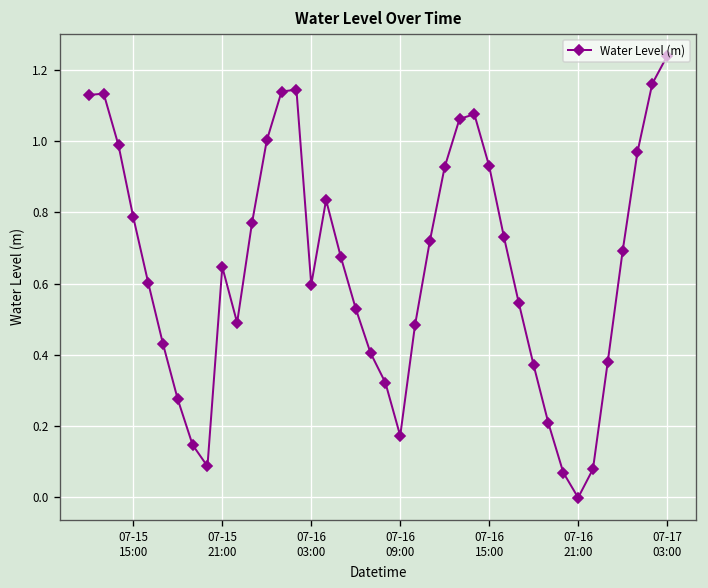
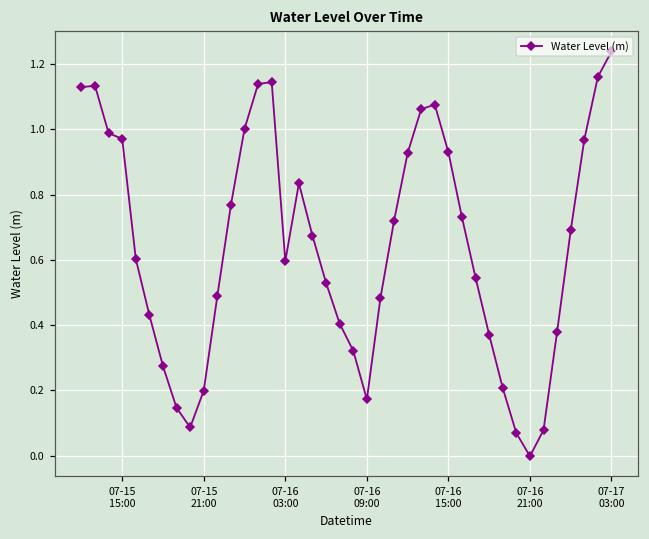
  {
-   "07-15 15:00": 0.79,
-   "07-15 21:00": 0.65,
+   "07-15 15:00": 0.97,
+   "07-15 21:00": 0.20,
    "07-16 03:00": 0.60,
    "07-16 09:00": 0.17,
    "07-16 15:00": 0.93,
    "07-16 21:00": 0.00
  }
